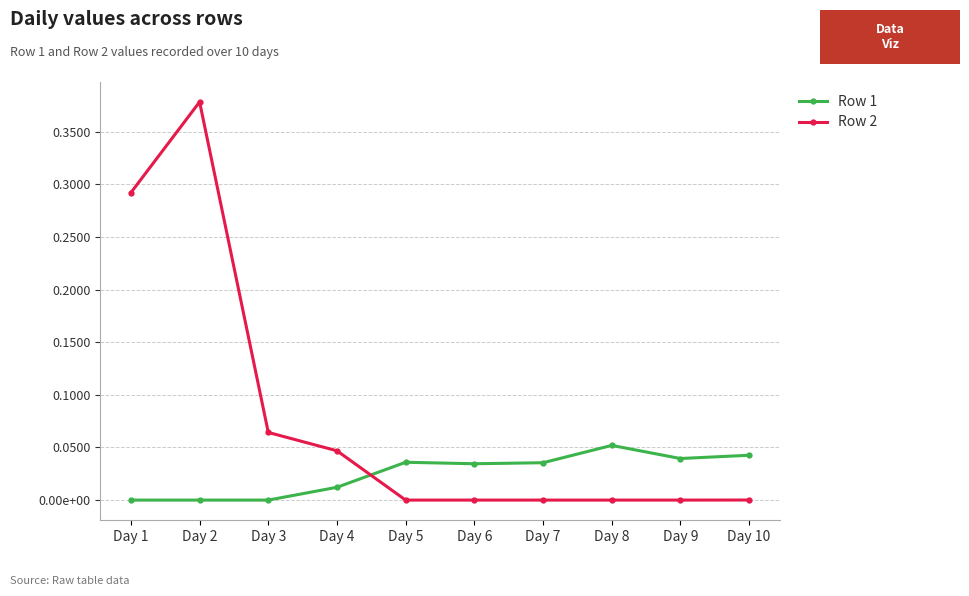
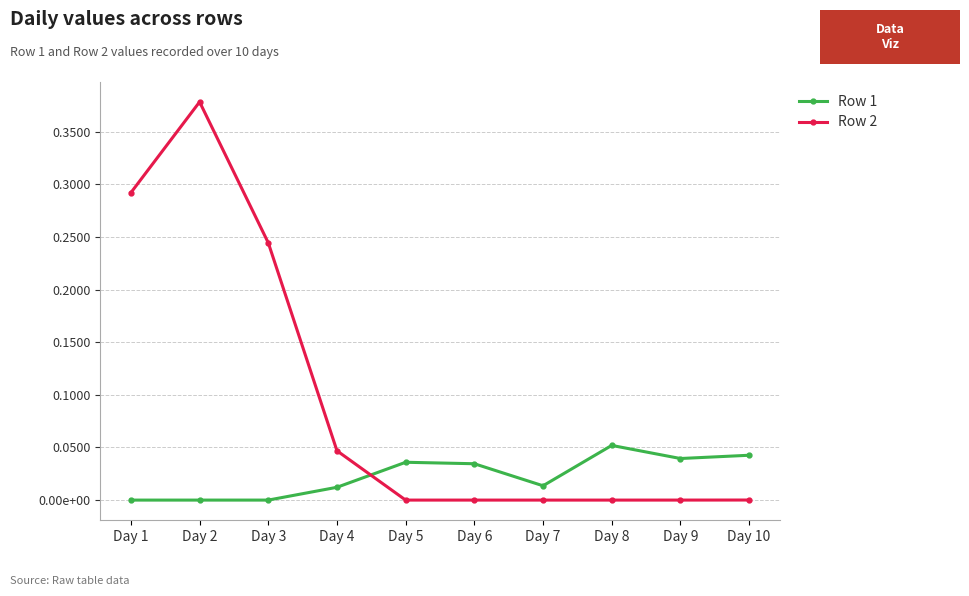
  {
    "Row 1": {
      "Day 1": 0.000,
      "Day 2": 0.000,
      "Day 3": 0.000,
      "Day 4": 0.012,
      "Day 5": 0.036,
      "Day 6": 0.035,
-     "Day 7": 0.035,
+     "Day 7": 0.014,
      "Day 8": 0.052,
      "Day 9": 0.039,
      "Day 10": 0.043
    },
    "Row 2": {
      "Day 1": 0.292,
      "Day 2": 0.378,
-     "Day 3": 0.064,
+     "Day 3": 0.244,
      "Day 4": 0.047,
      "Day 5": 0.000,
      "Day 6": 0.000,
      "Day 7": 0.000,
      "Day 8": 0.000,
      "Day 9": 0.000,
      "Day 10": 0.000
    }
  }
